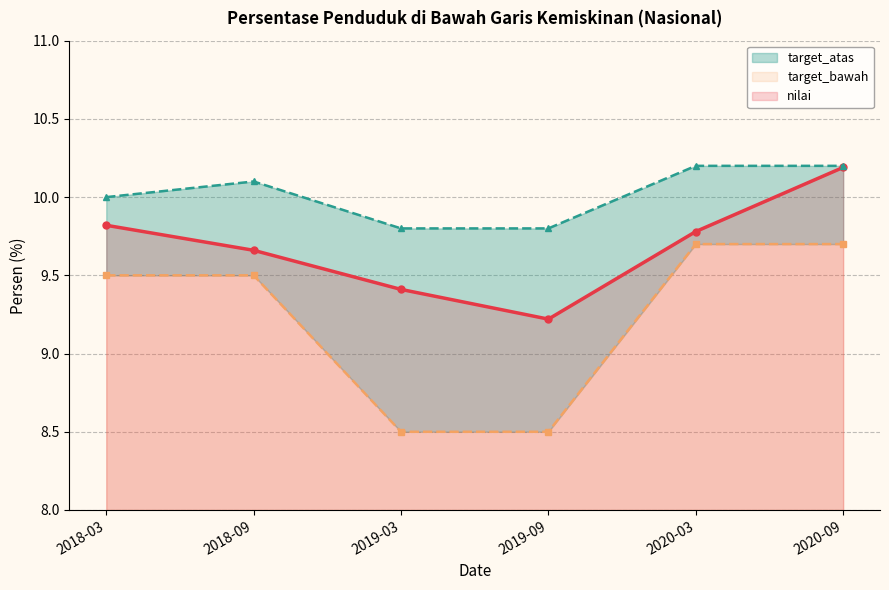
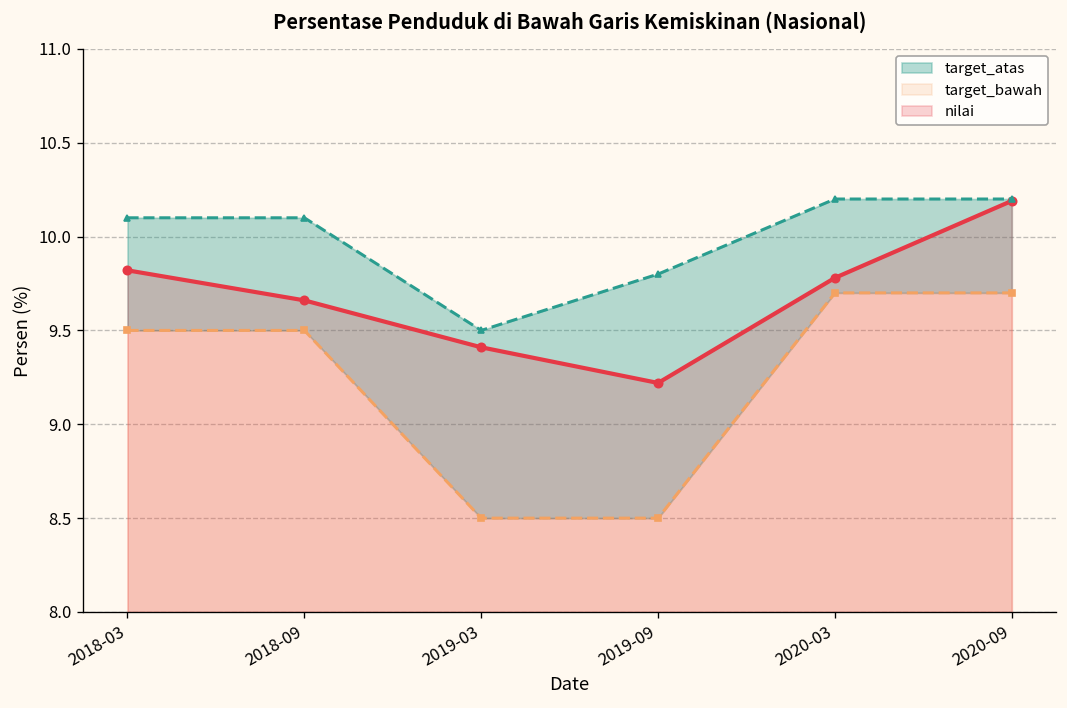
  {
    "target_atas": {
-     "2018-03": 10.0,
+     "2018-03": 10.1,
      "2018-09": 10.1,
-     "2019-03": 9.8,
+     "2019-03": 9.5,
      "2019-09": 9.8,
      "2020-03": 10.2
    }
  }
